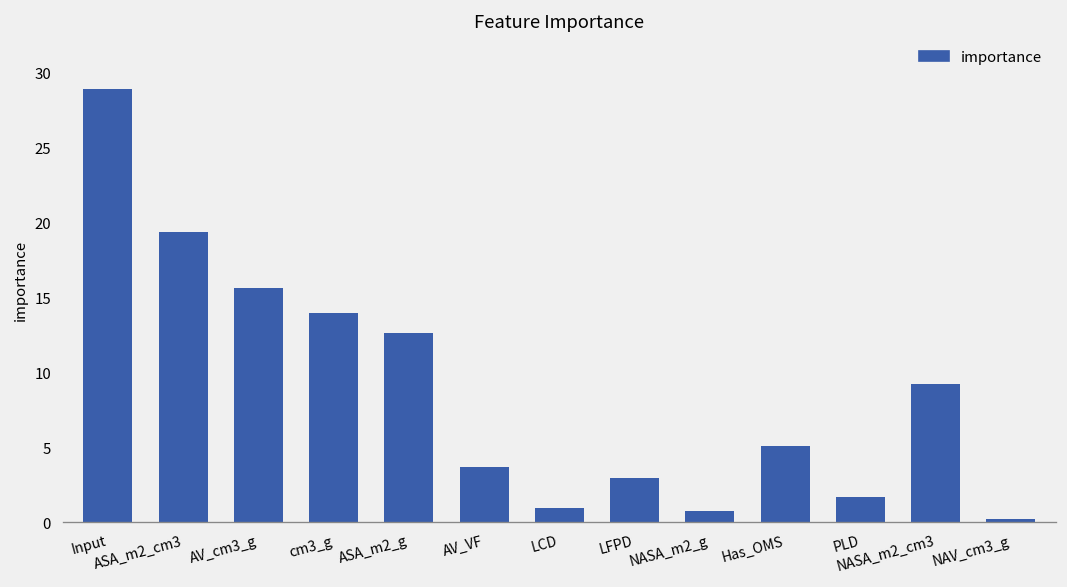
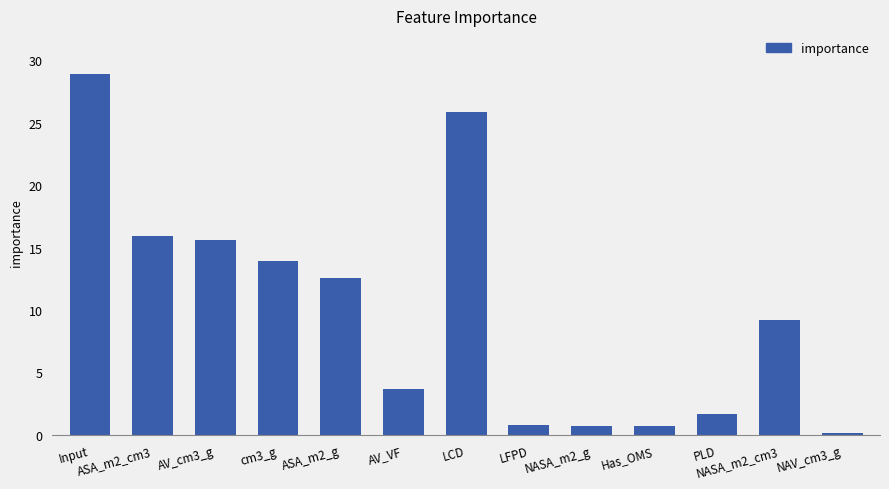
  {
    "Input": 28.9,
-   "ASA_m2_cm3": 19.4,
+   "ASA_m2_cm3": 15.9,
    "AV_cm3_g": 15.6,
    "cm3_g": 13.9,
    "ASA_m2_g": 12.6,
    "AV_VF": 3.7,
-   "LCD": 0.9,
-   "LFPD": 3.0,
+   "LCD": 25.8,
+   "LFPD": 0.8,
    "NASA_m2_g": 0.7,
-   "Has_OMS": 5.1,
+   "Has_OMS": 0.7,
    "PLD": 1.7,
    "NASA_m2_cm3": 9.2
  }
